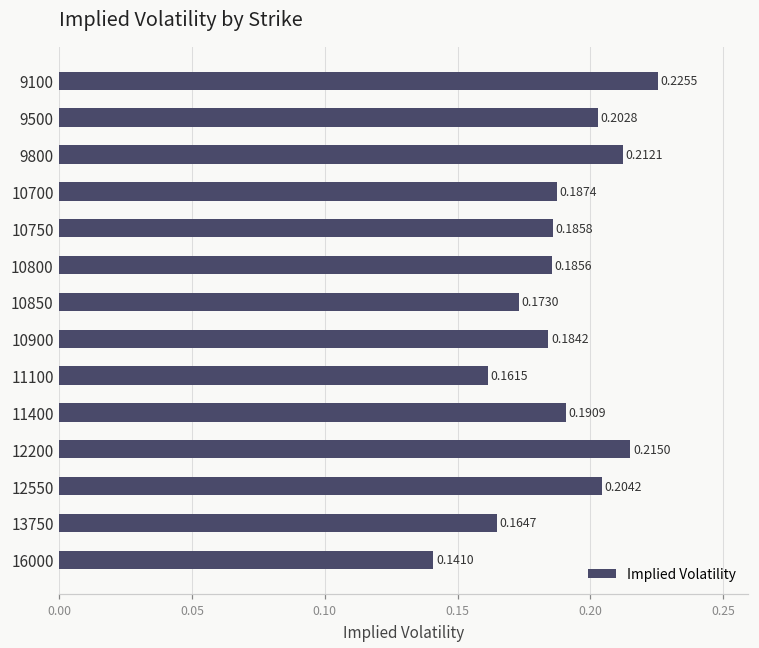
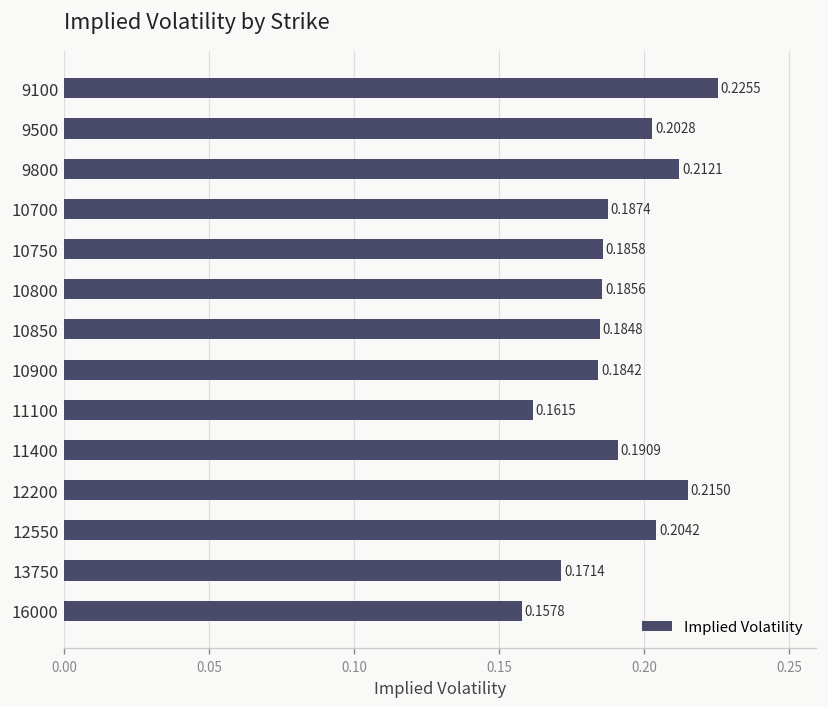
  {
    "9100": 0.2255,
    "9500": 0.2028,
    "9800": 0.2121,
    "10700": 0.1874,
    "10750": 0.1858,
    "10800": 0.1856,
-   "10850": 0.1730,
+   "10850": 0.1848,
    "10900": 0.1842,
    "11100": 0.1615,
    "11400": 0.1909,
    "12200": 0.2150,
    "12550": 0.2042,
-   "13750": 0.1647,
-   "16000": 0.1410
+   "13750": 0.1714,
+   "16000": 0.1578
  }
